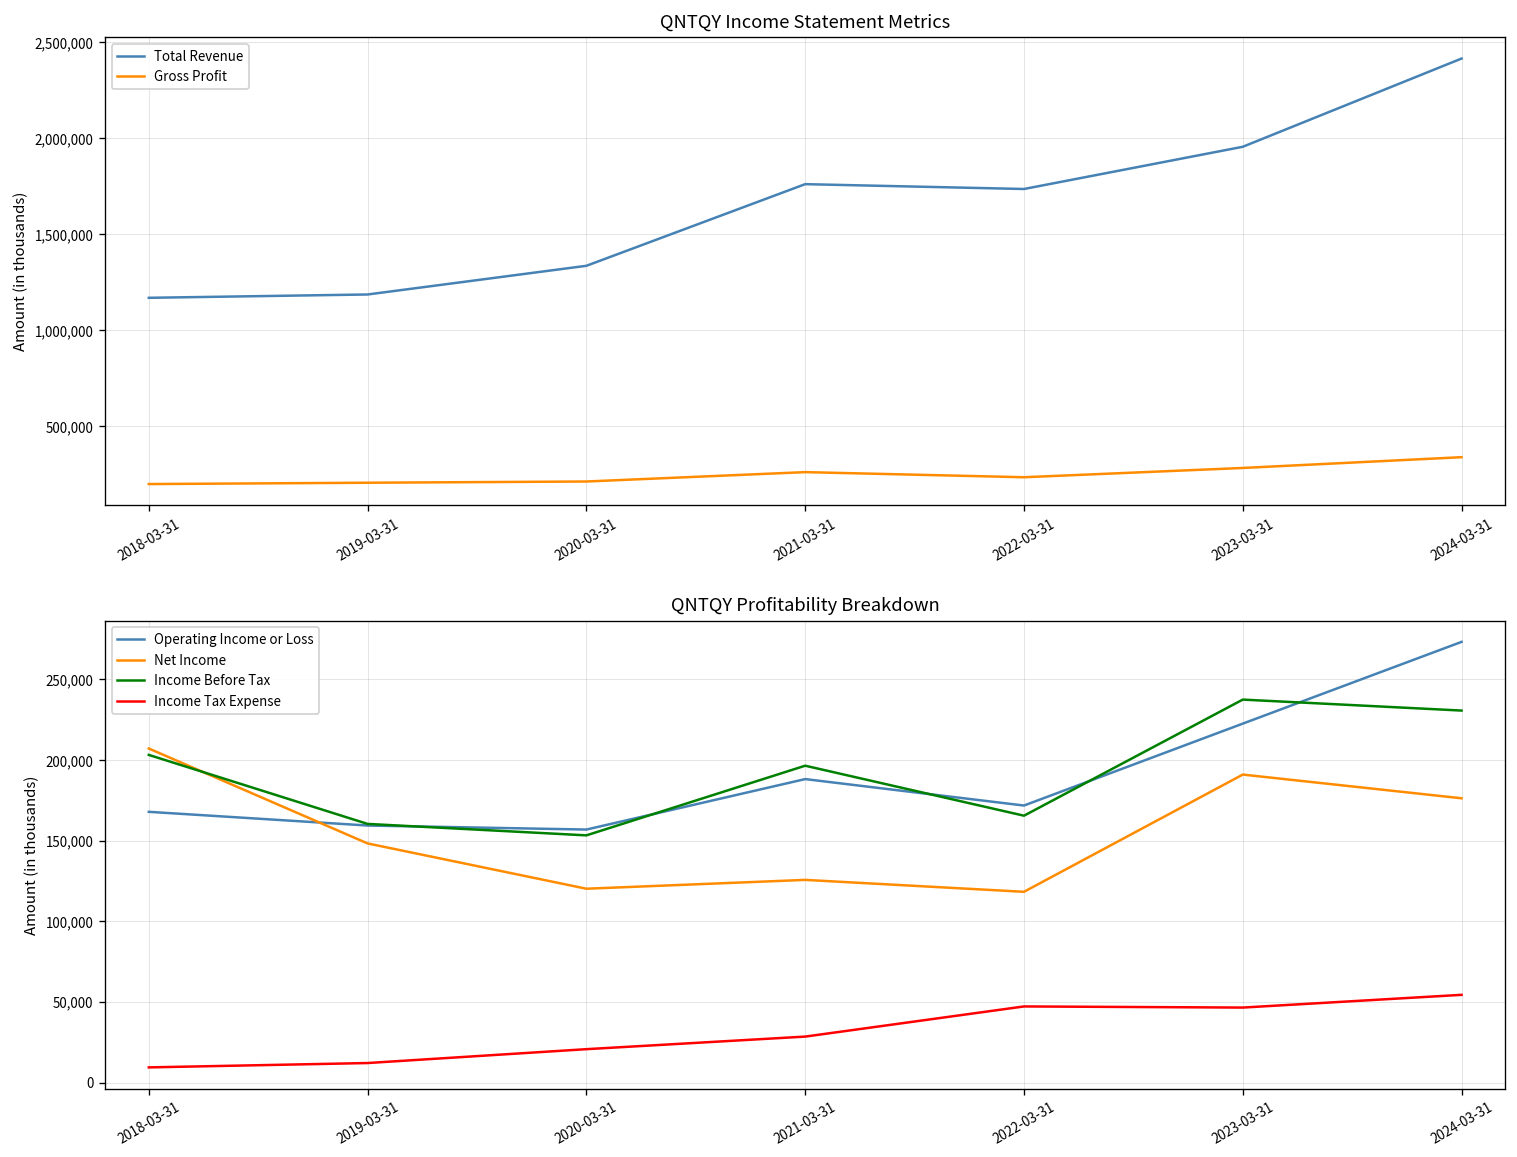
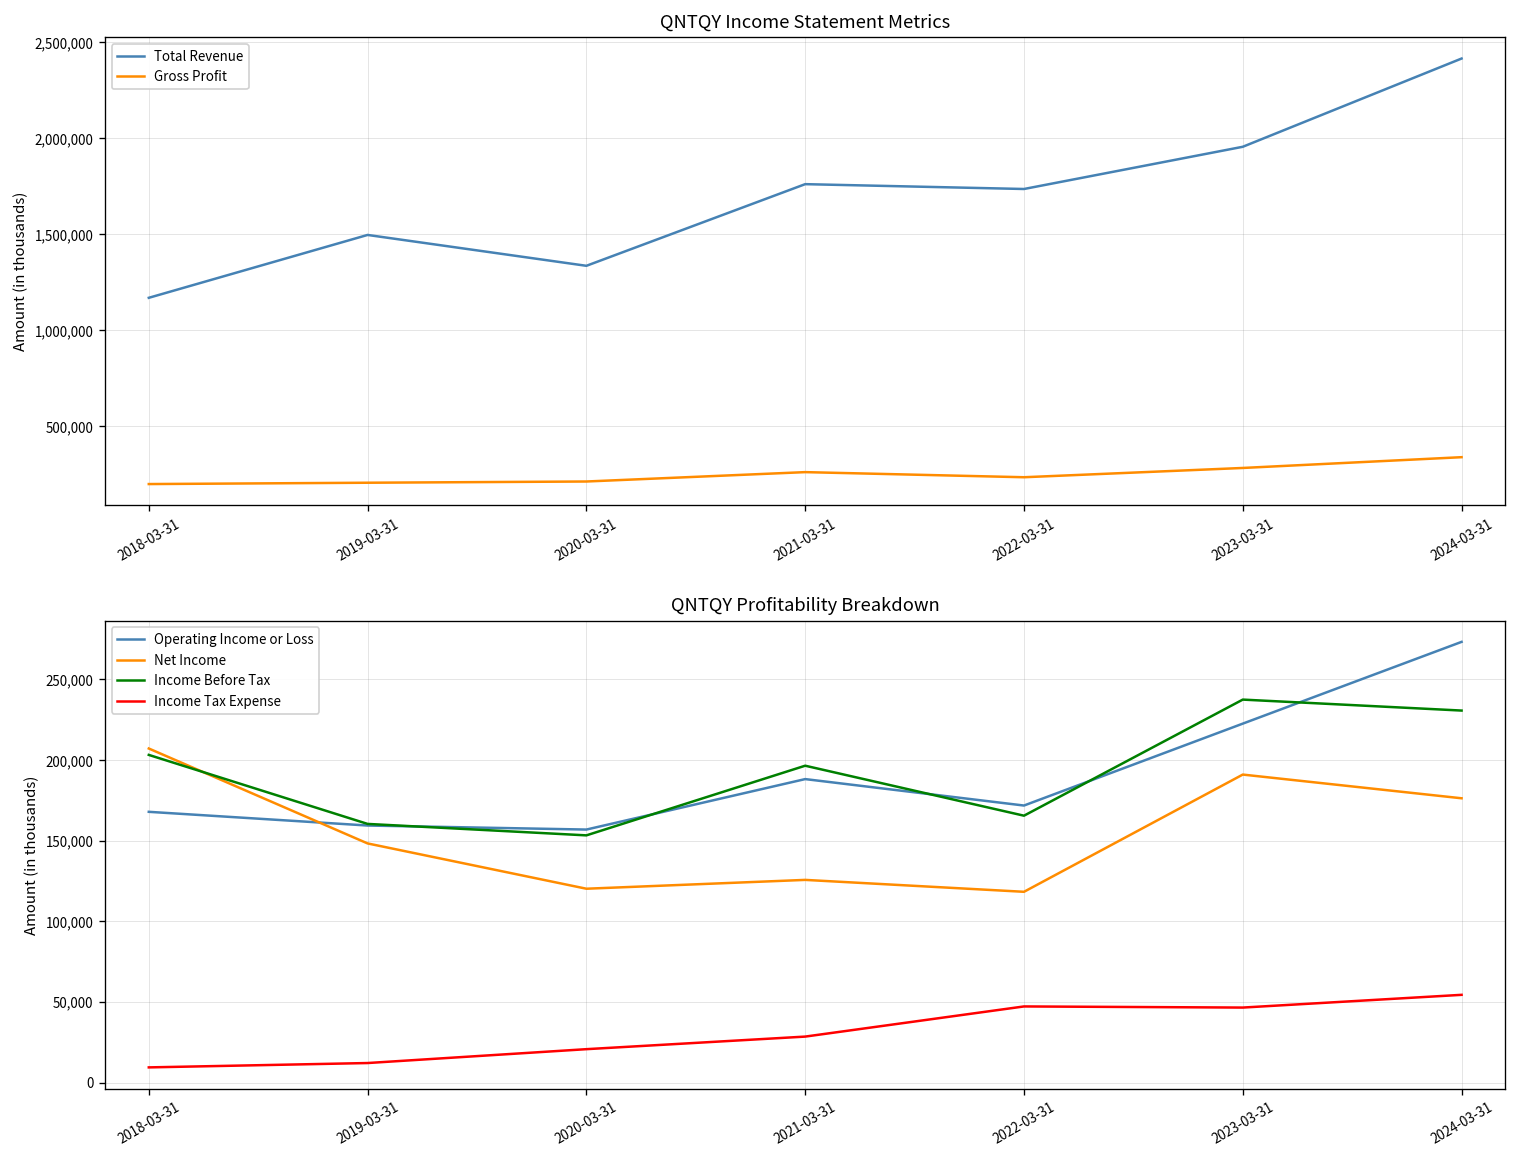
  {
    "QNTQY Income Statement Metrics": {
      "Total Revenue": {
        "2018-03-31": "1,170,000",
-       "2019-03-31": "1,190,000",
+       "2019-03-31": "1,500,000",
        "2020-03-31": "1,340,000",
        "2021-03-31": "1,760,000",
        "2022-03-31": "1,740,000",
        "2023-03-31": "1,960,000",
        "2024-03-31": "2,410,000"
      },
      "Gross Profit": {
        "2018-03-31": "200,000",
        "2019-03-31": "210,000",
        "2020-03-31": "210,000",
        "2021-03-31": "260,000",
        "2022-03-31": "240,000",
        "2023-03-31": "280,000",
        "2024-03-31": "340,000"
      }
    },
    "QNTQY Profitability Breakdown": {
      "Operating Income or Loss": {
        "2018-03-31": "168,000",
        "2020-03-31": "157,000",
        "2021-03-31": "188,000",
        "2022-03-31": "172,000",
        "2023-03-31": "223,000",
        "2024-03-31": "273,000"
      },
      "Net Income": {
        "2018-03-31": "207,000",
        "2019-03-31": "148,000",
        "2020-03-31": "120,000",
        "2021-03-31": "126,000",
        "2022-03-31": "118,000",
        "2023-03-31": "191,000",
        "2024-03-31": "176,000"
      },
      "Income Before Tax": {
        "2018-03-31": "203,000",
        "2020-03-31": "153,000",
        "2021-03-31": "197,000",
        "2022-03-31": "166,000",
        "2023-03-31": "238,000",
        "2024-03-31": "231,000"
      },
      "Income Tax Expense": {
        "2018-03-31": "9,000",
        "2019-03-31": "12,000",
        "2020-03-31": "21,000",
        "2021-03-31": "29,000",
        "2022-03-31": "47,000",
        "2023-03-31": "47,000",
        "2024-03-31": "54,000"
      }
    }
  }
